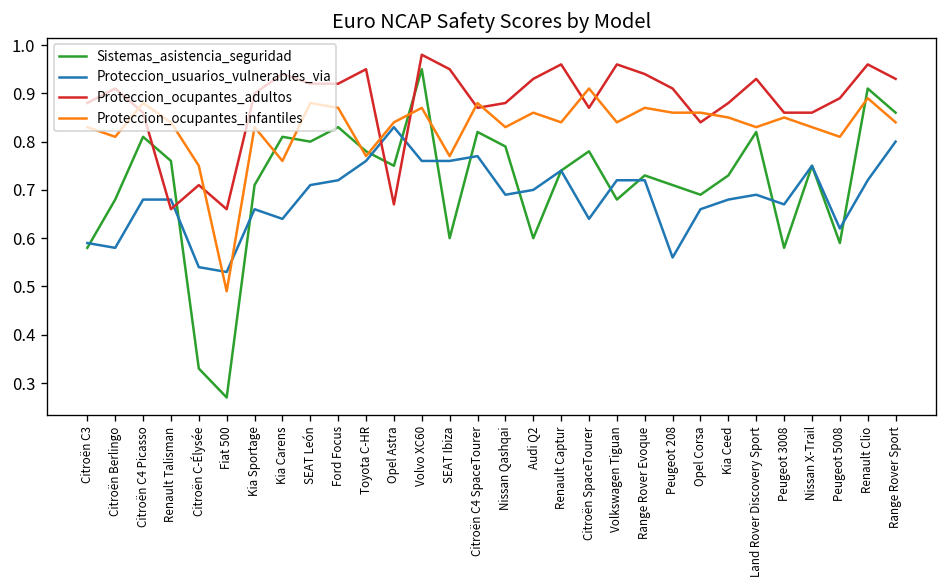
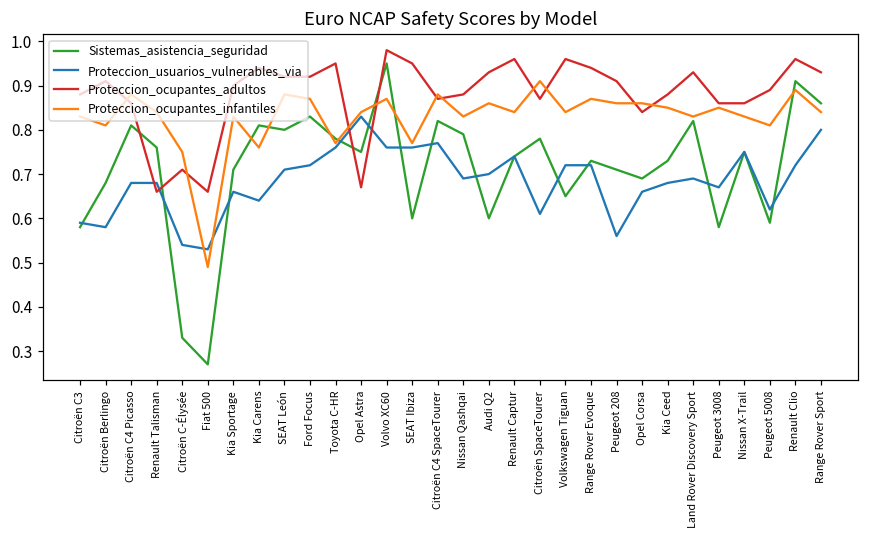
  {
    "Sistemas_asistencia_seguridad": {
      "Citroën C3": 0.58,
      "Citroën Berlingo": 0.68,
      "Citroën C4 Picasso": 0.81,
      "Renault Talisman": 0.76,
      "Citroën C-Élysée": 0.33,
      "Fiat 500": 0.27,
      "Kia Sportage": 0.71,
      "Kia Carens": 0.81,
      "SEAT León": 0.80,
      "Ford Focus": 0.83,
      "Toyota C-HR": 0.78,
      "Opel Astra": 0.75,
      "Volvo XC60": 0.95,
      "SEAT Ibiza": 0.60,
      "Citroën C4 SpaceTourer": 0.82,
      "Nissan Qashqai": 0.79,
      "Audi Q2": 0.60,
      "Citroën SpaceTourer": 0.78,
-     "Volkswagen Tiguan": 0.68,
+     "Volkswagen Tiguan": 0.65,
      "Range Rover Evoque": 0.73,
      "Peugeot 208": 0.71,
      "Opel Corsa": 0.69,
      "Kia Ceed": 0.73,
      "Land Rover Discovery Sport": 0.82,
      "Peugeot 3008": 0.58,
      "Peugeot 5008": 0.59,
      "Renault Clio": 0.91,
      "Range Rover Sport": 0.86
    },
    "Proteccion_usuarios_vulnerables_via": {
      "Citroën C3": 0.59,
      "Citroën Berlingo": 0.58,
      "Citroën C4 Picasso": 0.68,
      "Renault Talisman": 0.68,
      "Citroën C-Élysée": 0.54,
      "Fiat 500": 0.53,
      "Kia Sportage": 0.66,
      "Kia Carens": 0.64,
      "SEAT León": 0.71,
      "Ford Focus": 0.72,
      "Toyota C-HR": 0.76,
      "Opel Astra": 0.83,
      "Volvo XC60": 0.76,
      "SEAT Ibiza": 0.76,
      "Citroën C4 SpaceTourer": 0.77,
      "Nissan Qashqai": 0.69,
      "Audi Q2": 0.70,
-     "Citroën SpaceTourer": 0.64,
+     "Citroën SpaceTourer": 0.61,
      "Volkswagen Tiguan": 0.72,
      "Range Rover Evoque": 0.72,
      "Peugeot 208": 0.56,
      "Opel Corsa": 0.66,
      "Kia Ceed": 0.68,
      "Land Rover Discovery Sport": 0.69,
      "Peugeot 3008": 0.67,
      "Peugeot 5008": 0.62,
      "Renault Clio": 0.72,
      "Range Rover Sport": 0.80
    },
    "Proteccion_ocupantes_adultos": {
      "Renault Talisman": 0.66,
      "Citroën C-Élysée": 0.71,
      "Fiat 500": 0.66,
      "Ford Focus": 0.92,
      "Toyota C-HR": 0.95,
      "Opel Astra": 0.67,
      "Volvo XC60": 0.98,
      "SEAT Ibiza": 0.95,
      "Citroën C4 SpaceTourer": 0.87,
      "Nissan Qashqai": 0.88,
      "Audi Q2": 0.93,
      "Renault Captur": 0.96,
      "Citroën SpaceTourer": 0.87,
      "Volkswagen Tiguan": 0.96,
      "Range Rover Evoque": 0.94,
      "Peugeot 208": 0.91,
      "Opel Corsa": 0.84,
      "Kia Ceed": 0.88,
      "Land Rover Discovery Sport": 0.93,
      "Peugeot 3008": 0.86,
      "Nissan X-Trail": 0.86,
      "Peugeot 5008": 0.89,
      "Renault Clio": 0.96,
      "Range Rover Sport": 0.93
    },
    "Proteccion_ocupantes_infantiles": {
      "Citroën C3": 0.83,
      "Citroën Berlingo": 0.81,
      "Citroën C-Élysée": 0.75,
      "Fiat 500": 0.49,
      "Kia Sportage": 0.83,
      "Kia Carens": 0.76,
      "Ford Focus": 0.87,
      "Toyota C-HR": 0.77,
      "Opel Astra": 0.84,
      "Volvo XC60": 0.87,
      "SEAT Ibiza": 0.77,
      "Citroën C4 SpaceTourer": 0.88,
      "Nissan Qashqai": 0.83,
      "Audi Q2": 0.86,
      "Renault Captur": 0.84,
      "Citroën SpaceTourer": 0.91,
      "Volkswagen Tiguan": 0.84,
      "Range Rover Evoque": 0.87,
      "Peugeot 208": 0.86,
      "Opel Corsa": 0.86,
      "Kia Ceed": 0.85,
      "Land Rover Discovery Sport": 0.83,
      "Peugeot 3008": 0.85,
      "Nissan X-Trail": 0.83,
      "Peugeot 5008": 0.81,
      "Renault Clio": 0.89,
      "Range Rover Sport": 0.84
    }
  }
